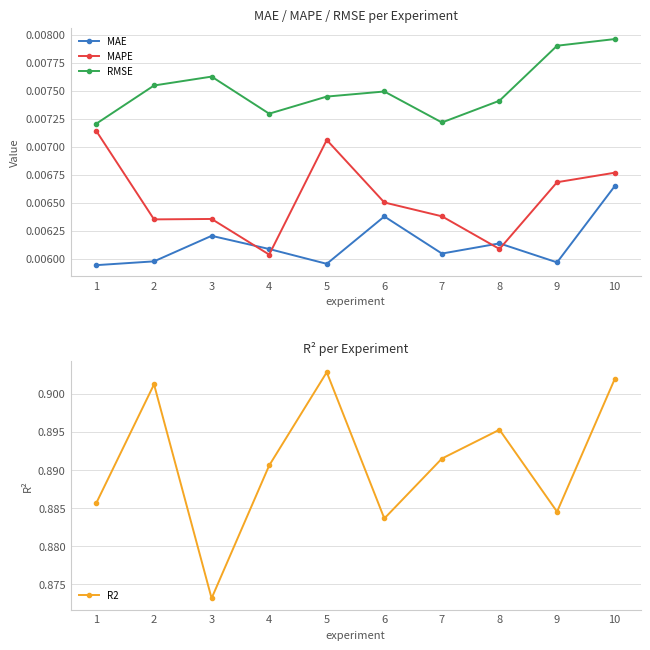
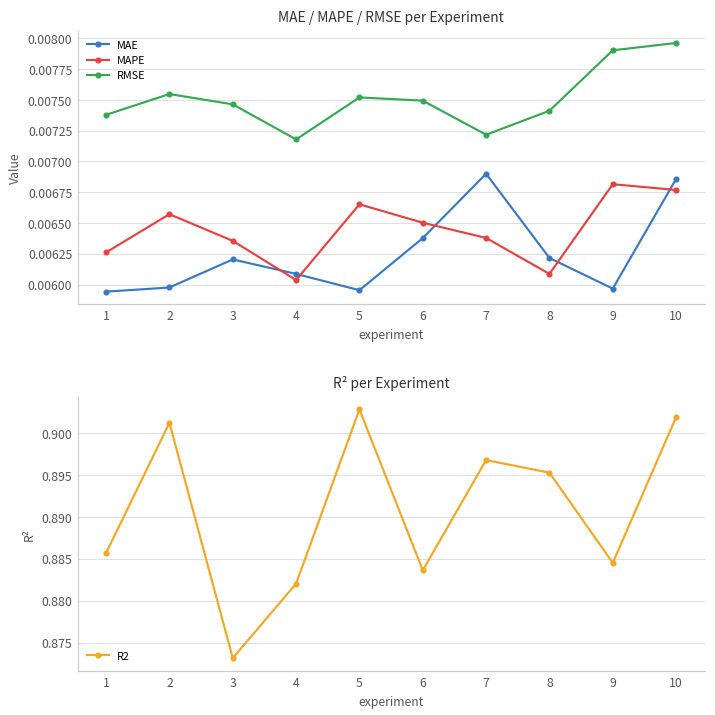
  {
    "MAE / MAPE / RMSE per Experiment": {
      "MAE": {
        "1": 0.00594,
        "2": 0.00598,
        "3": 0.00620,
        "4": 0.00609,
        "5": 0.00595,
        "6": 0.00638,
-       "7": 0.00605,
-       "8": 0.00614,
+       "7": 0.00690,
+       "8": 0.00622,
        "9": 0.00597,
-       "10": 0.00665
+       "10": 0.00686
      },
      "MAPE": {
-       "1": 0.00714,
-       "2": 0.00635,
+       "1": 0.00626,
+       "2": 0.00657,
        "3": 0.00635,
        "4": 0.00604,
-       "5": 0.00706,
+       "5": 0.00665,
        "6": 0.00650,
        "7": 0.00638,
        "8": 0.00609,
-       "9": 0.00668,
+       "9": 0.00682,
        "10": 0.00677
      },
      "RMSE": {
-       "1": 0.00721,
+       "1": 0.00738,
        "2": 0.00755,
-       "3": 0.00763,
-       "4": 0.00730,
-       "5": 0.00745,
+       "3": 0.00746,
+       "4": 0.00718,
+       "5": 0.00752,
        "6": 0.00749,
        "7": 0.00722,
        "8": 0.00741,
        "9": 0.00790,
        "10": 0.00796
      }
    },
    "R² per Experiment": {
      "1": 0.886,
      "2": 0.901,
      "3": 0.873,
-     "4": 0.891,
+     "4": 0.882,
      "5": 0.903,
      "6": 0.884,
-     "7": 0.891,
+     "7": 0.897,
      "8": 0.895,
      "9": 0.885,
      "10": 0.902
    }
  }
